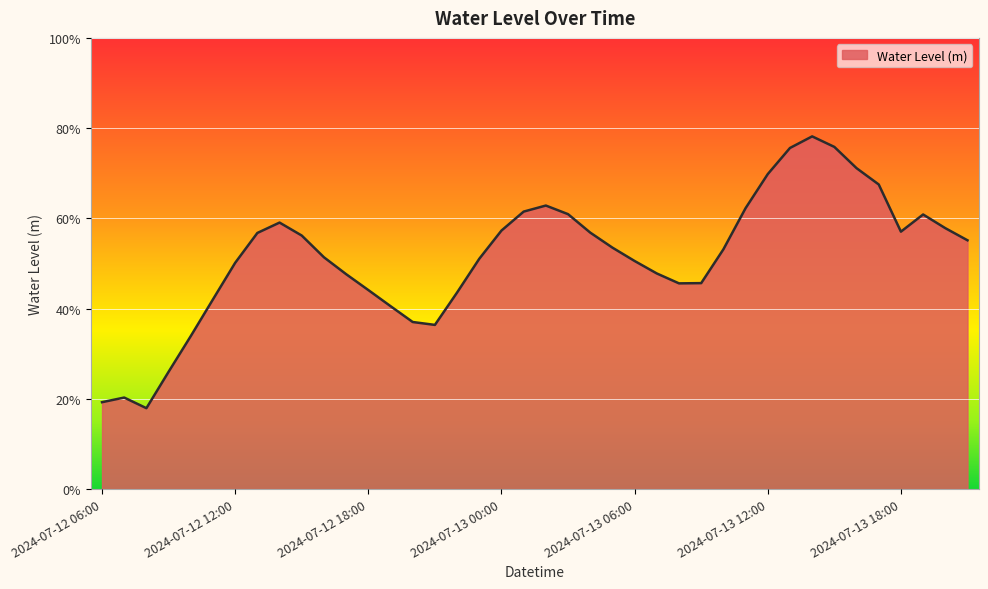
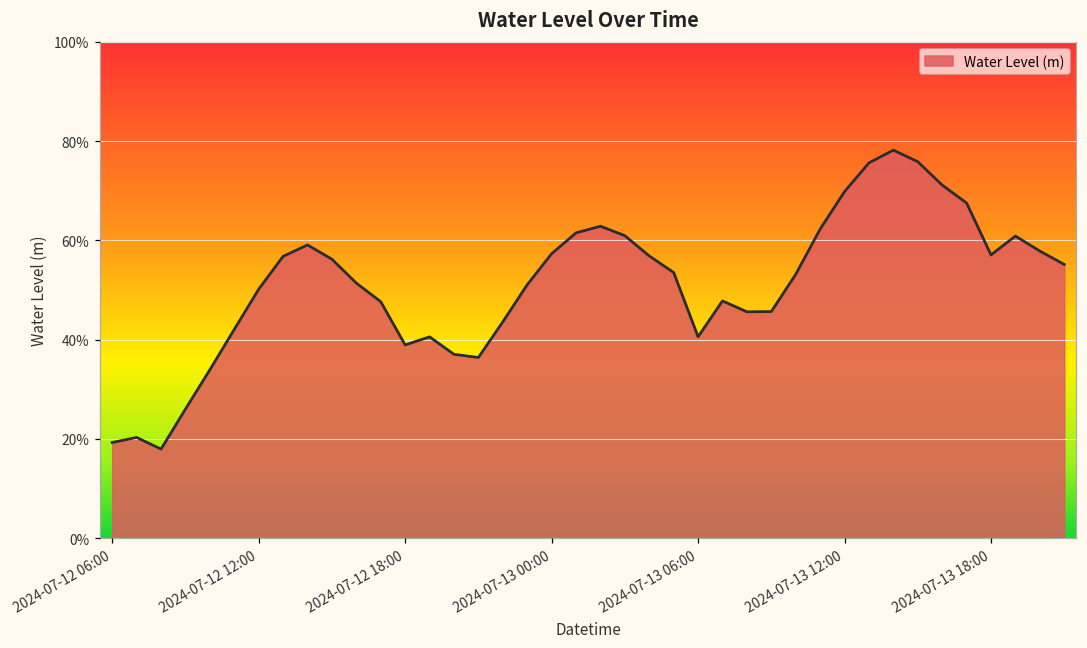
  {
    "2024-07-12 06:00": "19%",
    "2024-07-12 12:00": "50%",
-   "2024-07-12 18:00": "44%",
+   "2024-07-12 18:00": "39%",
    "2024-07-13 00:00": "57%",
-   "2024-07-13 06:00": "51%",
+   "2024-07-13 06:00": "41%",
    "2024-07-13 12:00": "70%",
    "2024-07-13 18:00": "57%"
  }
